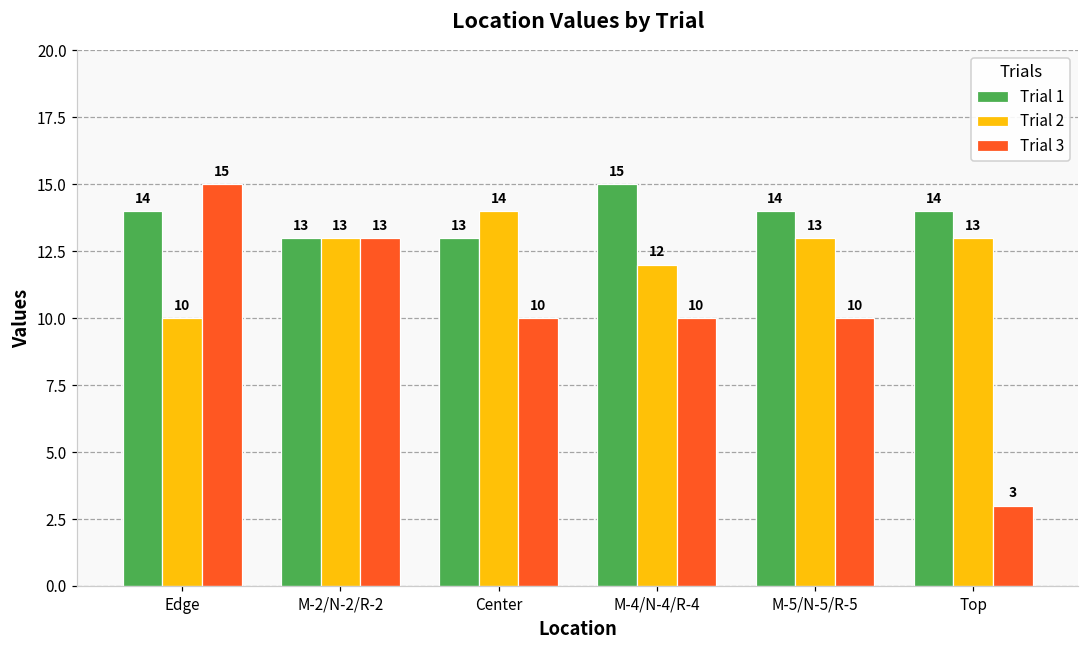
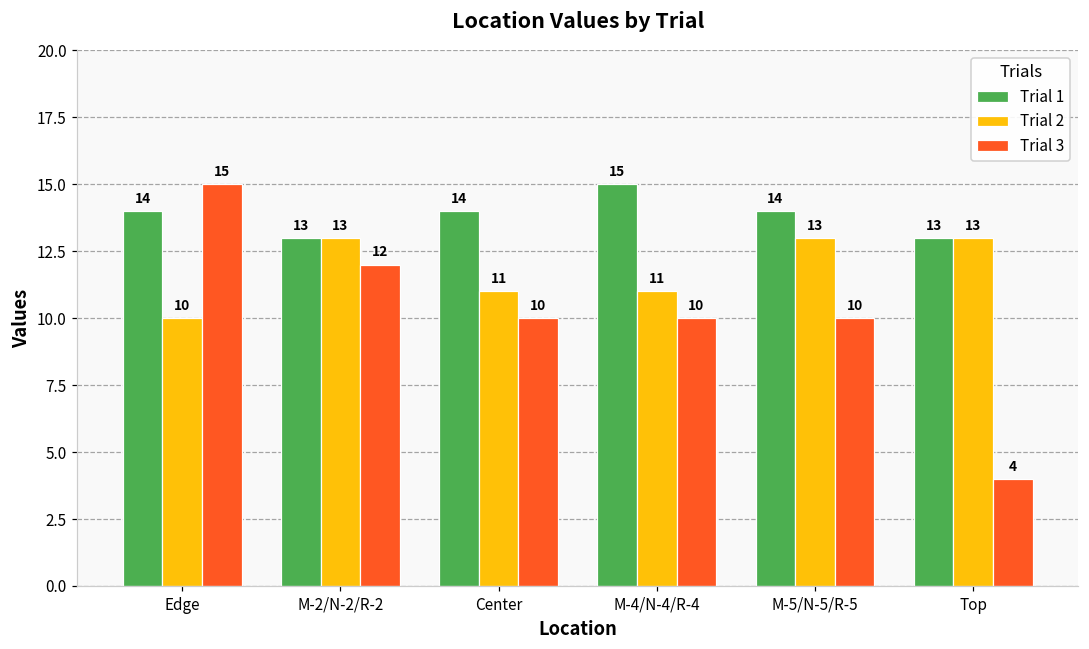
  {
    "Trial 1": {
      "Edge": 14,
      "M-2/N-2/R-2": 13,
-     "Center": 13,
+     "Center": 14,
      "M-4/N-4/R-4": 15,
      "M-5/N-5/R-5": 14,
-     "Top": 14
+     "Top": 13
    },
    "Trial 2": {
      "Edge": 10,
      "M-2/N-2/R-2": 13,
-     "Center": 14,
-     "M-4/N-4/R-4": 12,
+     "Center": 11,
+     "M-4/N-4/R-4": 11,
      "M-5/N-5/R-5": 13,
      "Top": 13
    },
    "Trial 3": {
      "Edge": 15,
-     "M-2/N-2/R-2": 13,
+     "M-2/N-2/R-2": 12,
      "Center": 10,
      "M-4/N-4/R-4": 10,
      "M-5/N-5/R-5": 10,
-     "Top": 3
+     "Top": 4
    }
  }
